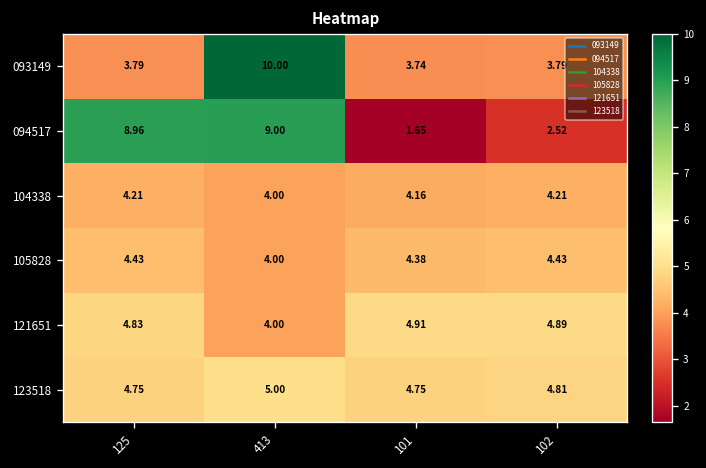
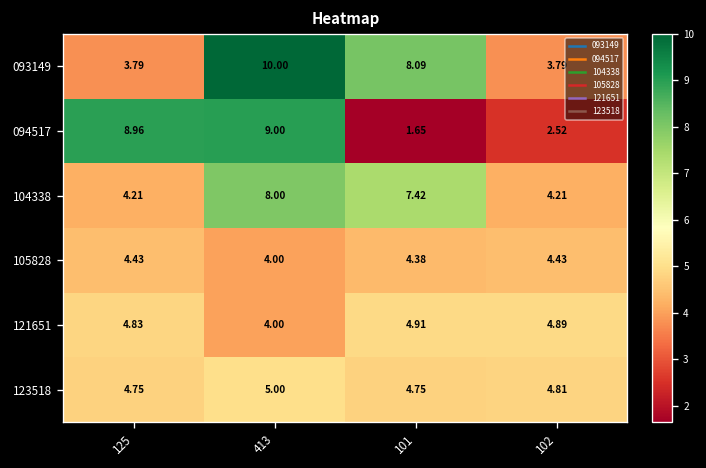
  {
    "093149": {
      "125": 3.79,
      "413": 10.00,
-     "101": 3.74
+     "101": 8.09
    },
    "094517": {
      "125": 8.96,
      "413": 9.00,
      "101": 1.65,
      "102": 2.52
    },
    "104338": {
      "125": 4.21,
-     "413": 4.00,
-     "101": 4.16,
+     "413": 8.00,
+     "101": 7.42,
      "102": 4.21
    },
    "105828": {
      "125": 4.43,
      "413": 4.00,
      "101": 4.38,
      "102": 4.43
    },
    "121651": {
      "125": 4.83,
      "413": 4.00,
      "101": 4.91,
      "102": 4.89
    },
    "123518": {
      "125": 4.75,
      "413": 5.00,
      "101": 4.75,
      "102": 4.81
    }
  }
